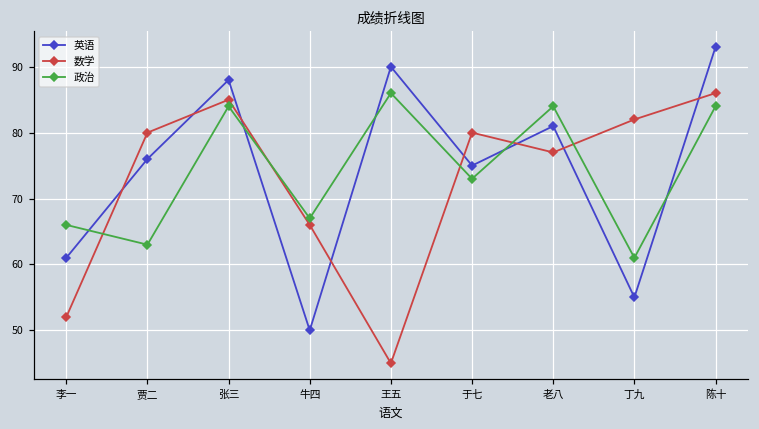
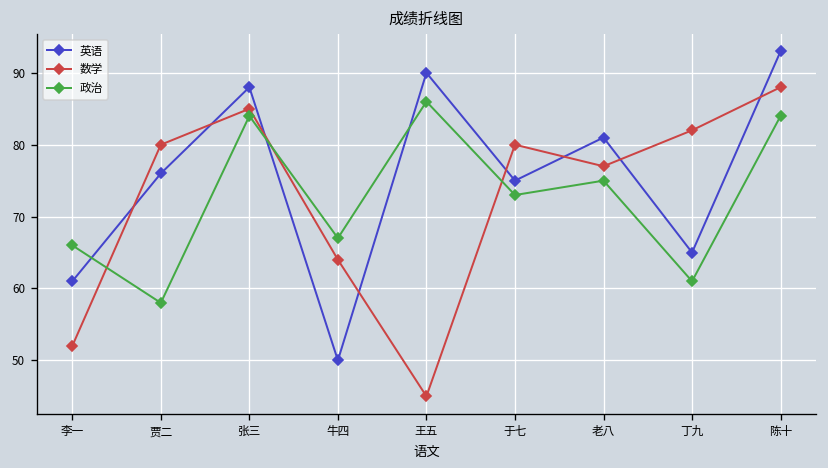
  {
    "英语": {
      "李一": 61,
      "贾二": 76,
      "张三": 88,
      "牛四": 50,
      "王五": 90,
      "于七": 75,
      "老八": 81,
-     "丁九": 55,
+     "丁九": 65,
      "陈十": 93
    },
    "数学": {
      "李一": 52,
      "贾二": 80,
      "张三": 85,
-     "牛四": 66,
+     "牛四": 64,
      "王五": 45,
      "于七": 80,
      "老八": 77,
      "丁九": 82,
-     "陈十": 86
+     "陈十": 88
    },
    "政治": {
      "李一": 66,
-     "贾二": 63,
+     "贾二": 58,
      "张三": 84,
      "牛四": 67,
      "王五": 86,
      "于七": 73,
-     "老八": 84,
+     "老八": 75,
      "丁九": 61,
      "陈十": 84
    }
  }
